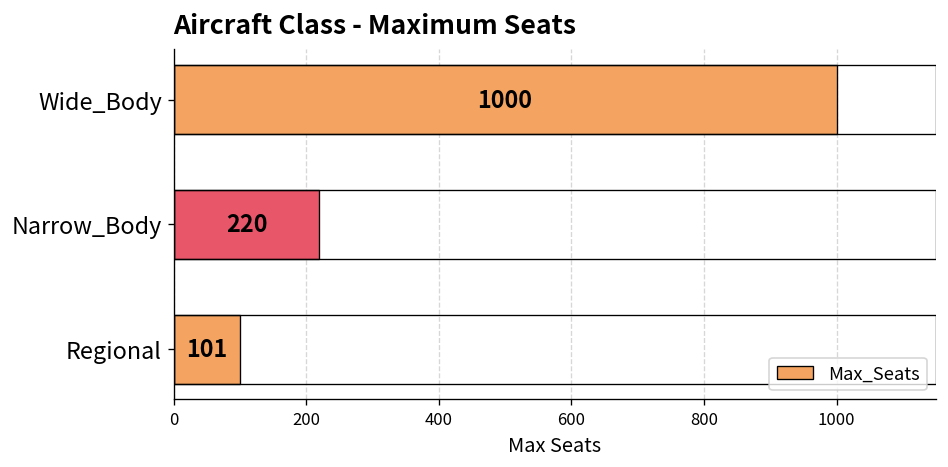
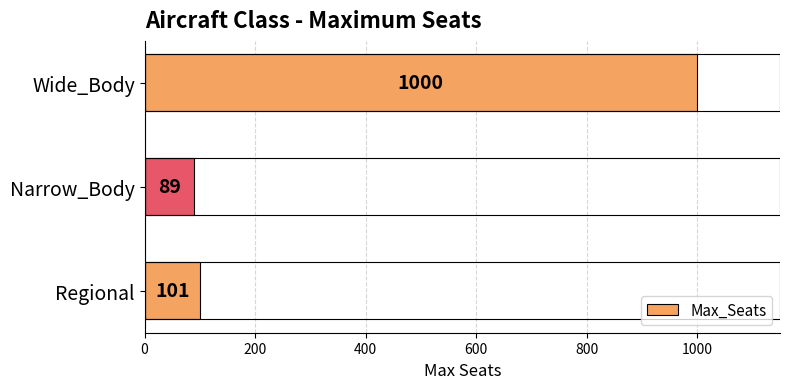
  {
    "Wide_Body": 1000,
-   "Narrow_Body": 220,
+   "Narrow_Body": 89,
    "Regional": 101
  }
